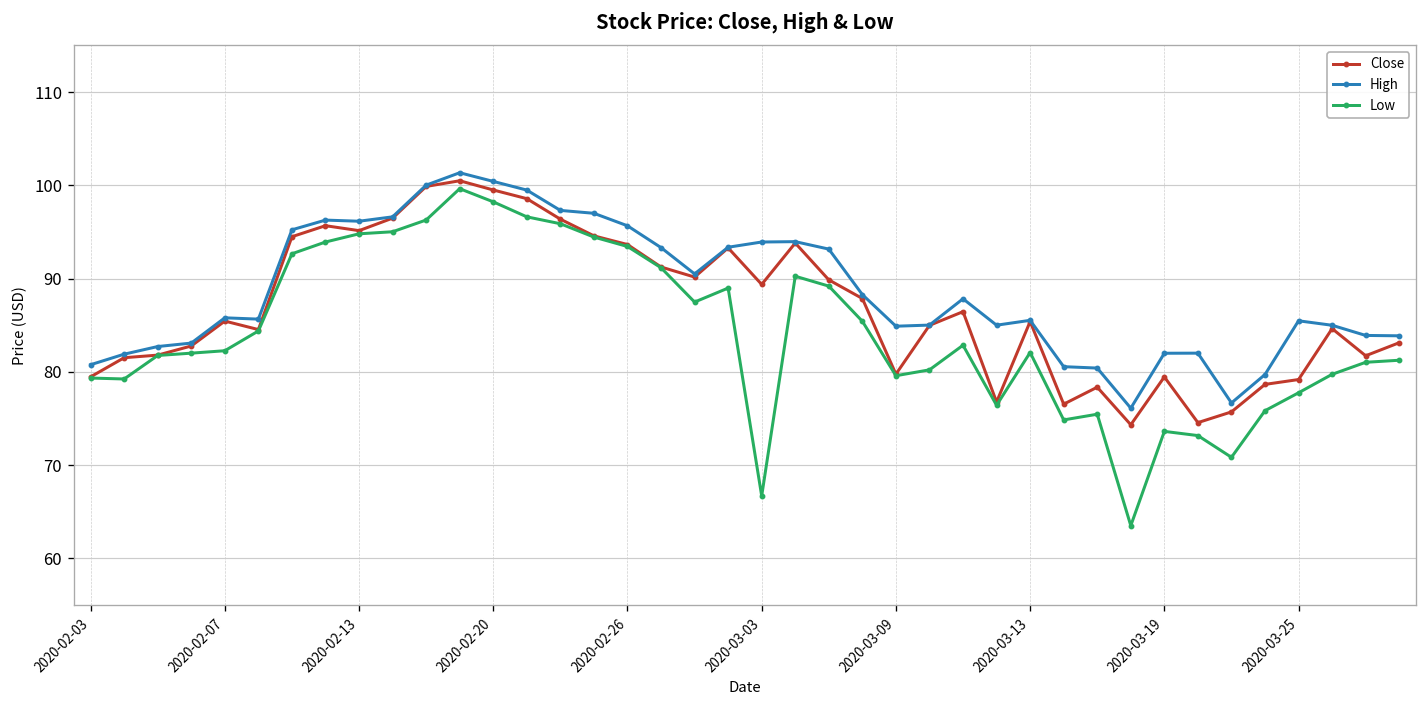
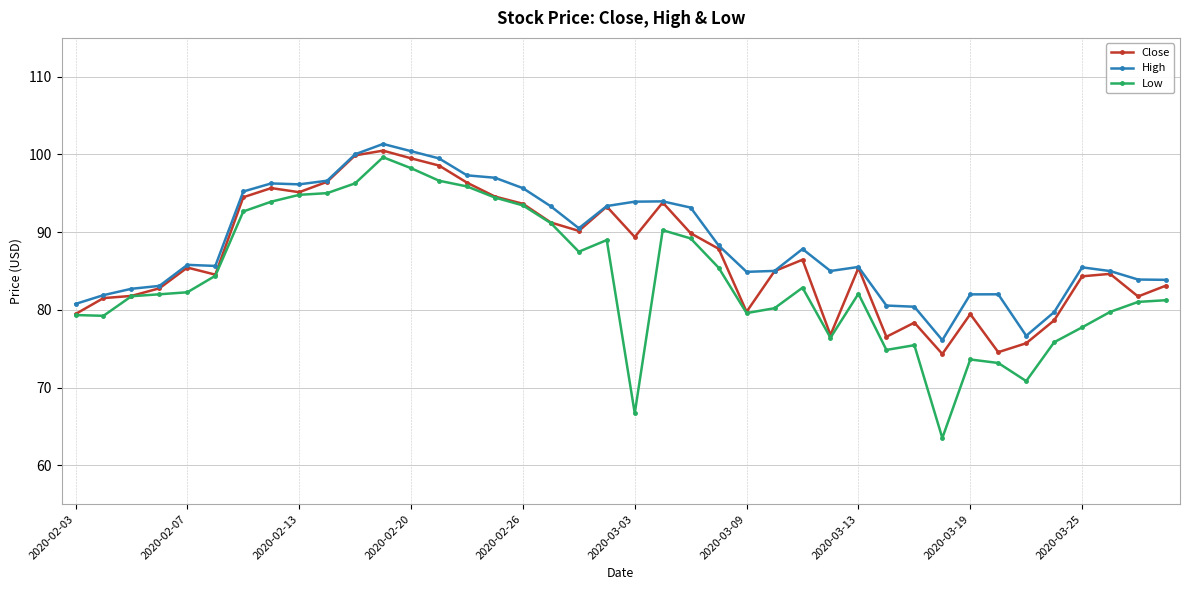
  {
    "Close": {
      "2020-02-07": 85,
      "2020-02-13": 95,
      "2020-02-20": 100,
      "2020-03-03": 89,
      "2020-03-19": 79,
-     "2020-03-25": 79
+     "2020-03-25": 84
    },
    "High": {
      "2020-02-03": 81,
      "2020-02-07": 86,
      "2020-02-13": 96,
      "2020-02-20": 100,
      "2020-02-26": 96,
      "2020-03-03": 94,
      "2020-03-09": 85,
      "2020-03-19": 82,
      "2020-03-25": 85
    },
    "Low": {
      "2020-02-07": 82,
      "2020-02-13": 95,
      "2020-02-20": 98,
      "2020-03-03": 67,
      "2020-03-13": 82,
      "2020-03-19": 74,
      "2020-03-25": 78
    }
  }
